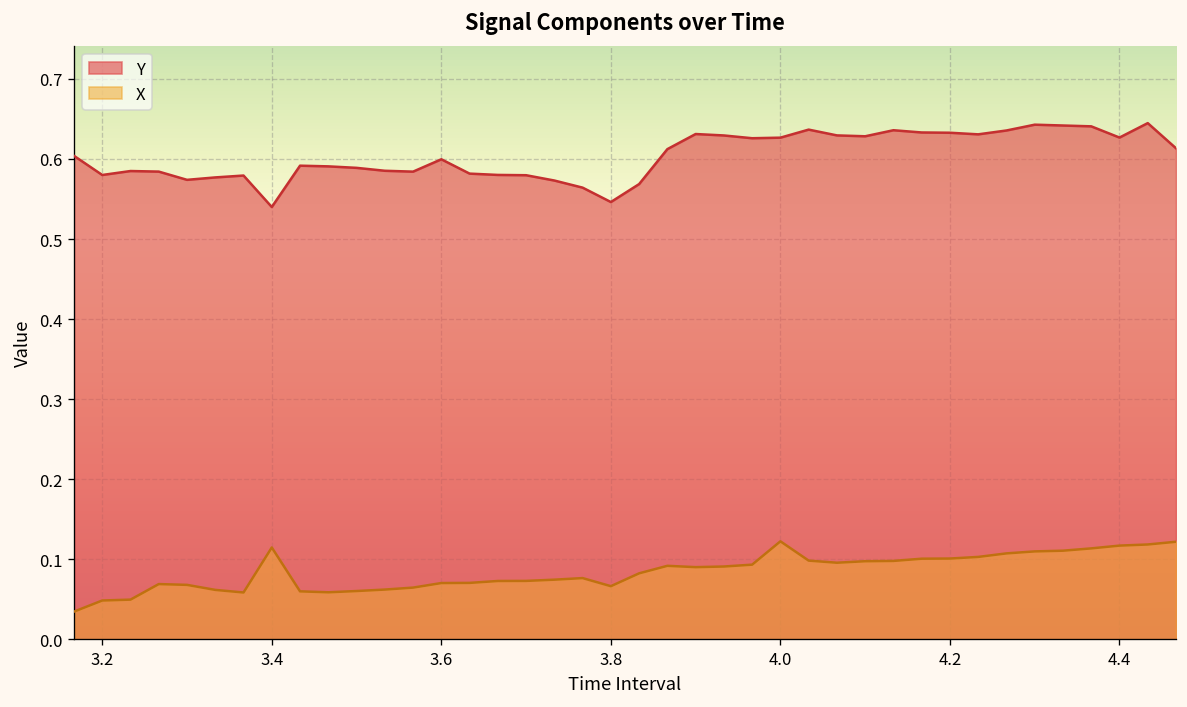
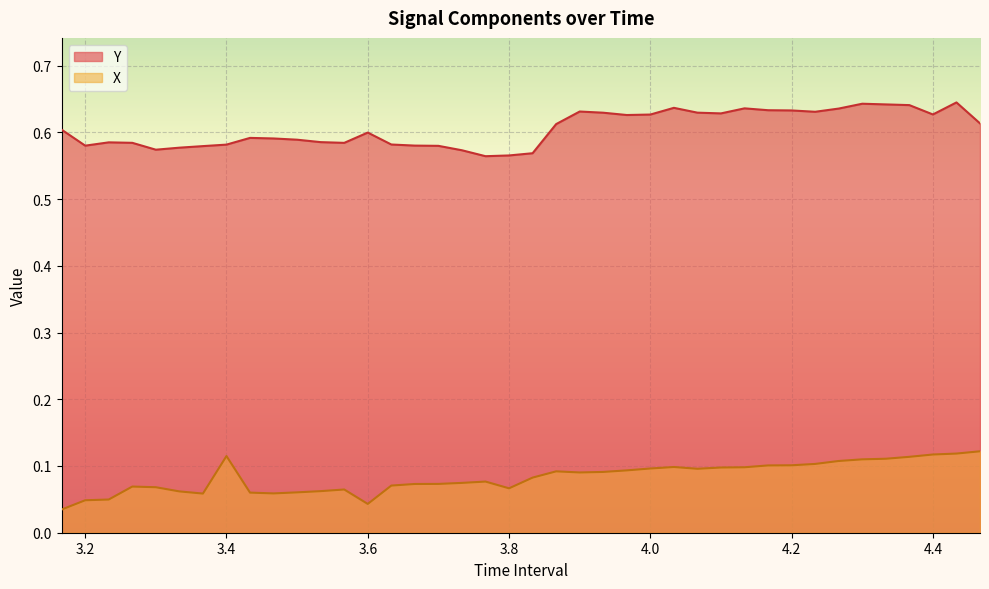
  {
    "Y": {
      "3.2": 0.58,
-     "3.4": 0.54,
+     "3.4": 0.58,
      "3.6": 0.60,
-     "3.8": 0.55,
+     "3.8": 0.57,
      "4.0": 0.63,
      "4.2": 0.63,
      "4.4": 0.63
    },
    "X": {
      "3.2": 0.05,
      "3.4": 0.11,
-     "3.6": 0.07,
+     "3.6": 0.04,
      "3.8": 0.07,
-     "4.0": 0.12,
+     "4.0": 0.10,
      "4.2": 0.10,
      "4.4": 0.12
    }
  }
